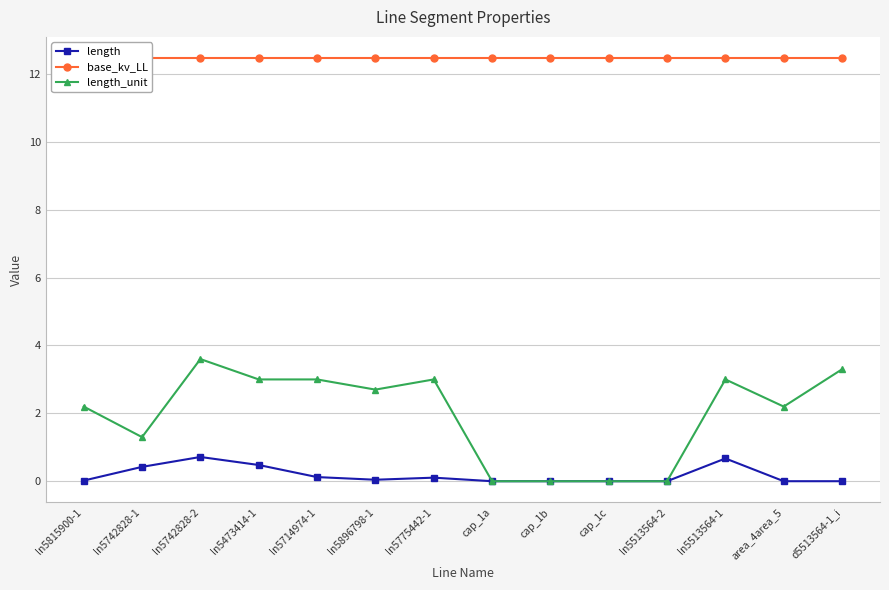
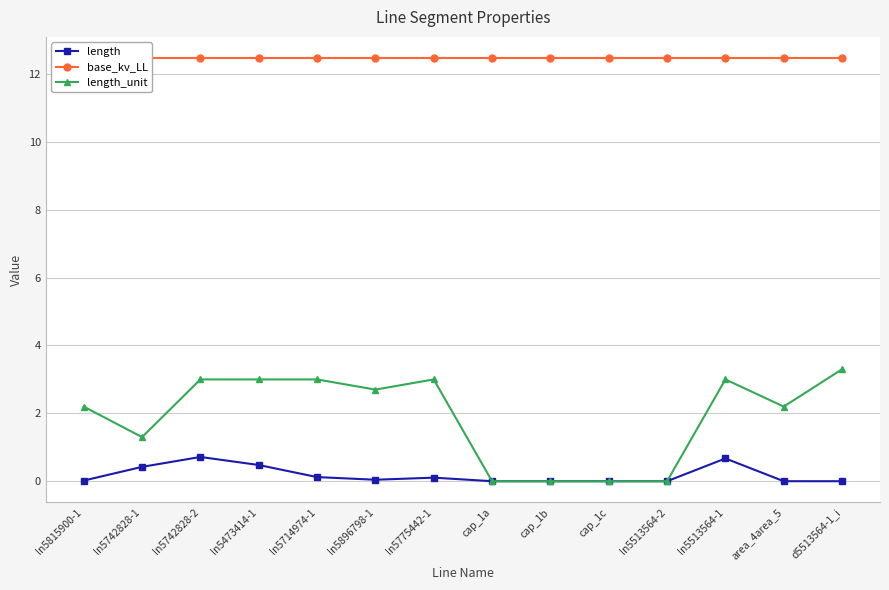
  {
    "length": {
      "ln5815900-1": 0.0,
      "ln5742828-1": 0.4,
      "ln5742828-2": 0.7,
      "ln5473414-1": 0.5,
      "ln5714974-1": 0.1,
      "ln5896798-1": 0.0,
      "ln5775442-1": 0.1,
      "ln5513564-1": 0.7,
      "area_4area_5": 0.0,
      "d5513564-1_i": 0.0
    },
    "base_kv_LL": {
      "ln5742828-2": 12.5,
      "ln5473414-1": 12.5,
      "ln5714974-1": 12.5,
      "ln5896798-1": 12.5,
      "ln5775442-1": 12.5,
      "cap_1a": 12.5,
      "cap_1b": 12.5,
      "cap_1c": 12.5,
      "ln5513564-2": 12.5,
      "ln5513564-1": 12.5,
      "area_4area_5": 12.5,
      "d5513564-1_i": 12.5
    },
    "length_unit": {
      "ln5815900-1": 2.2,
      "ln5742828-1": 1.3,
-     "ln5742828-2": 3.6,
+     "ln5742828-2": 3.0,
      "ln5473414-1": 3.0,
      "ln5714974-1": 3.0,
      "ln5896798-1": 2.7,
      "ln5775442-1": 3.0,
      "ln5513564-1": 3.0,
      "area_4area_5": 2.2,
      "d5513564-1_i": 3.3
    }
  }
